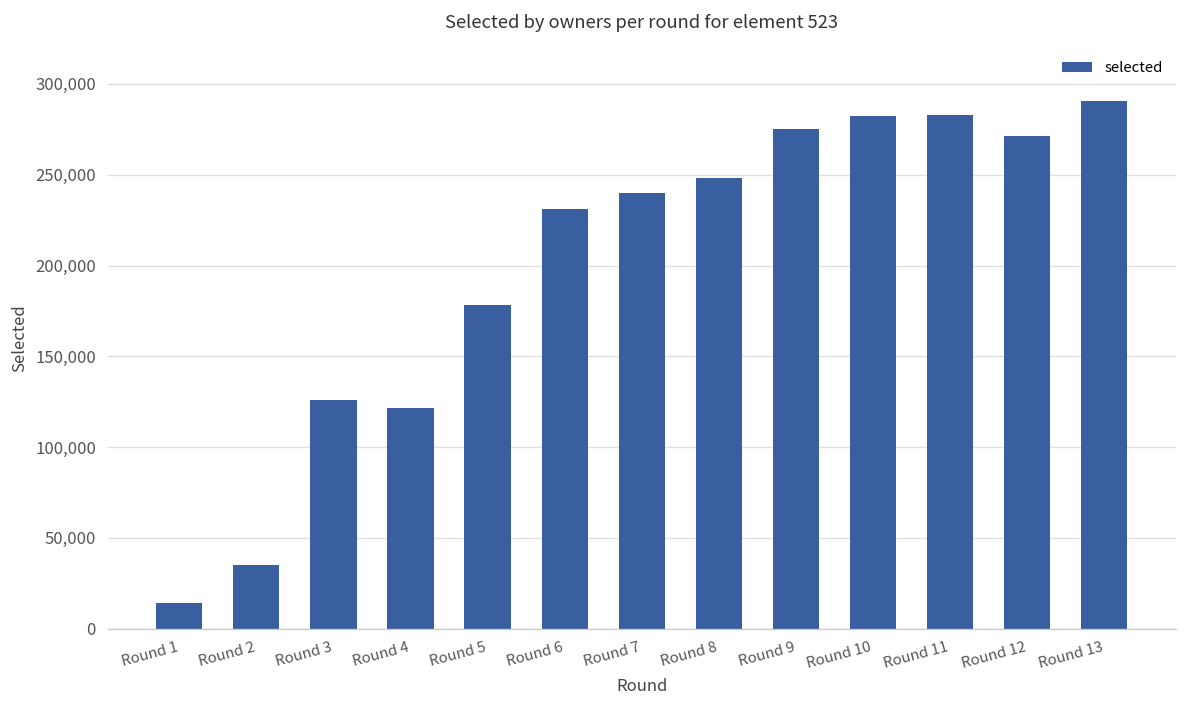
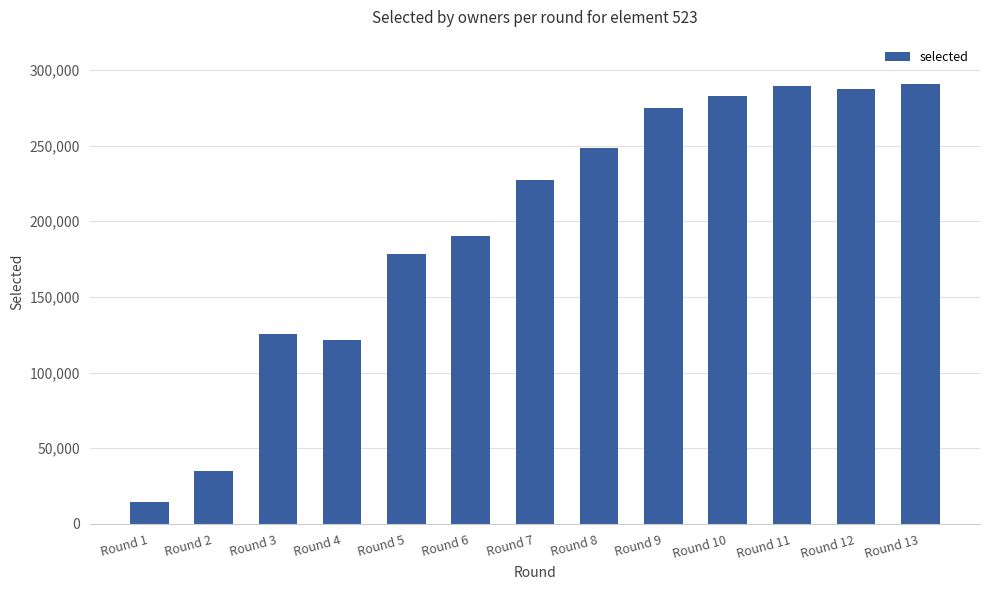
  {
    "Round 1": "14,000",
    "Round 2": "35,000",
    "Round 3": "126,000",
    "Round 4": "122,000",
    "Round 5": "178,000",
-   "Round 6": "231,000",
-   "Round 7": "240,000",
+   "Round 6": "190,000",
+   "Round 7": "227,000",
    "Round 8": "248,000",
    "Round 9": "275,000",
    "Round 10": "282,000",
-   "Round 11": "283,000",
-   "Round 12": "271,000",
+   "Round 11": "289,000",
+   "Round 12": "287,000",
    "Round 13": "291,000"
  }
